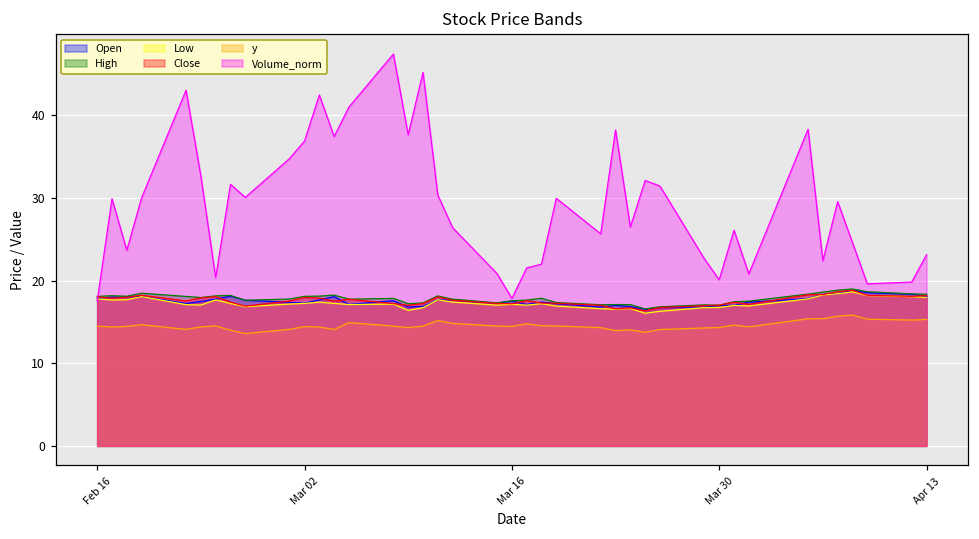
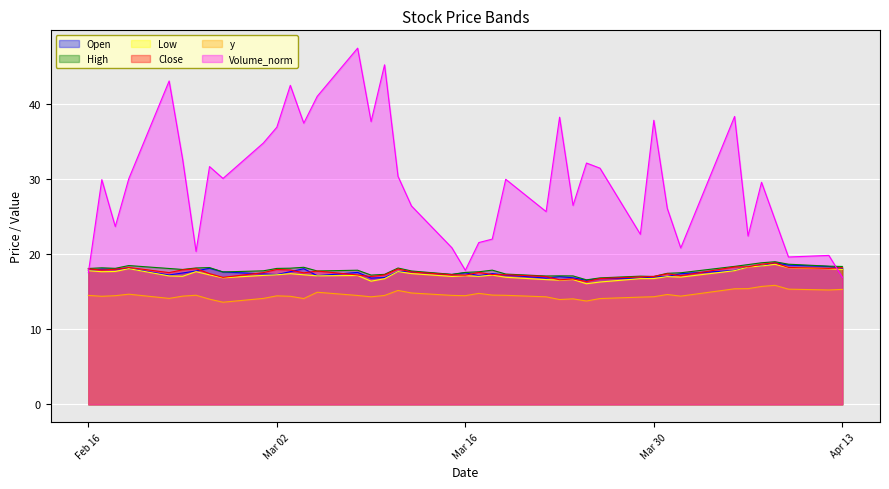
  {
    "Volume_norm": {
      "Mar 02": 37,
-     "Mar 30": 20,
-     "Apr 13": 23
+     "Mar 30": 38,
+     "Apr 13": 17
    }
  }
